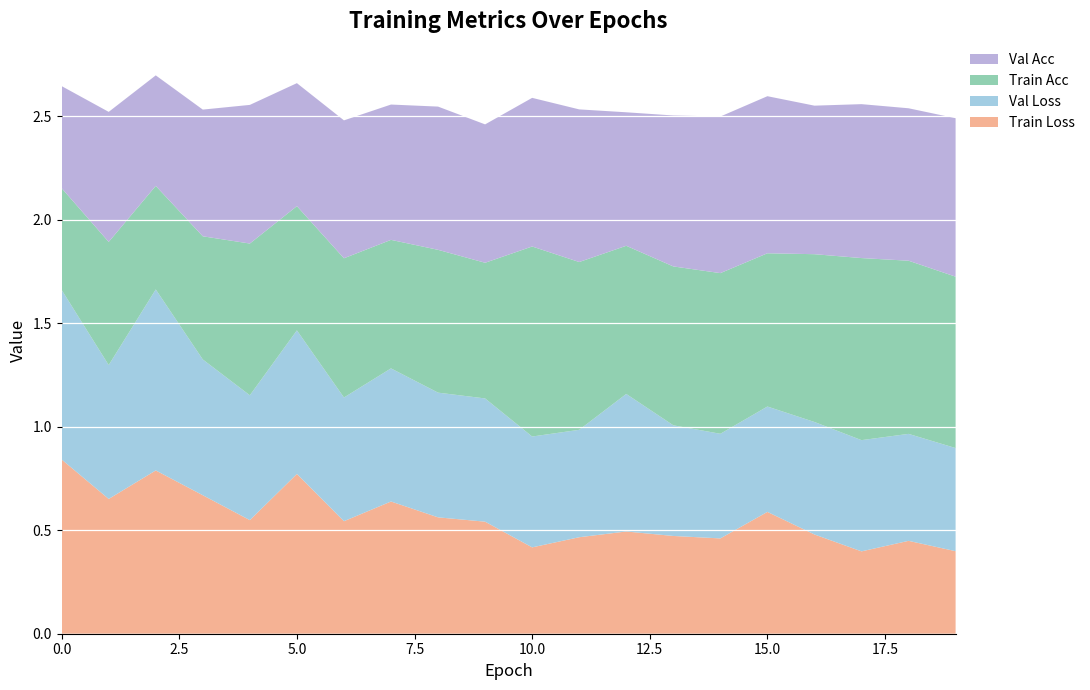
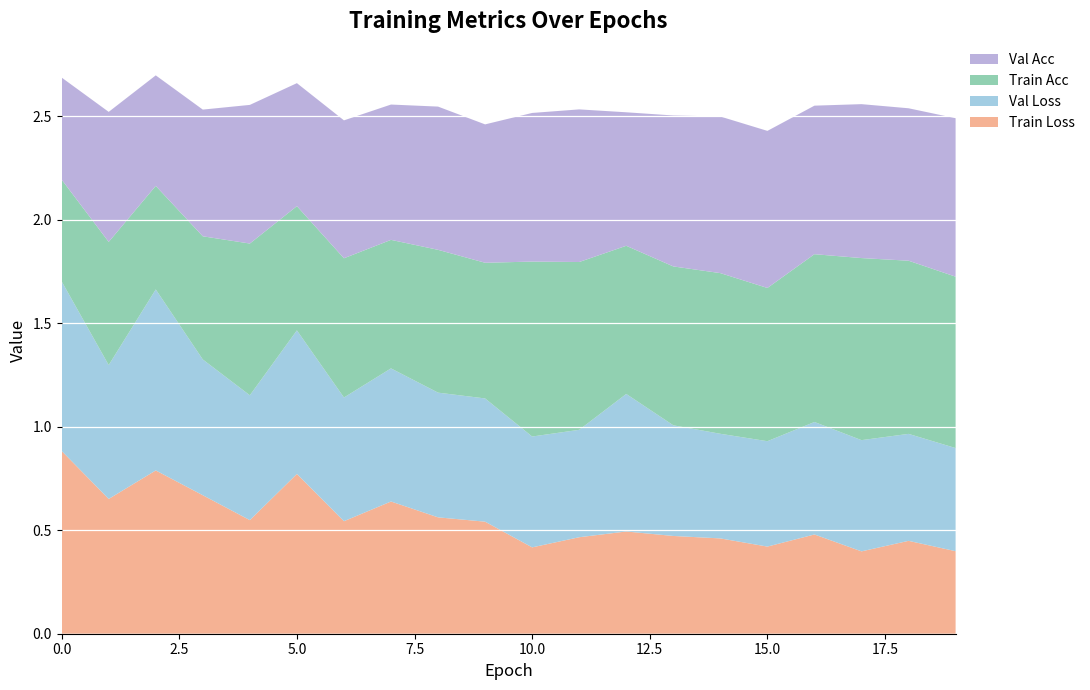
  {
    "Train Loss": {
-     "0.0": 0.84,
+     "0.0": 0.88,
      "5.0": 0.77,
      "10.0": 0.42,
-     "15.0": 0.59
+     "15.0": 0.42
    },
    "Train Acc": {
      "0.0": 0.49,
      "5.0": 0.60,
-     "10.0": 0.92,
+     "10.0": 0.84,
      "15.0": 0.74
    }
  }
